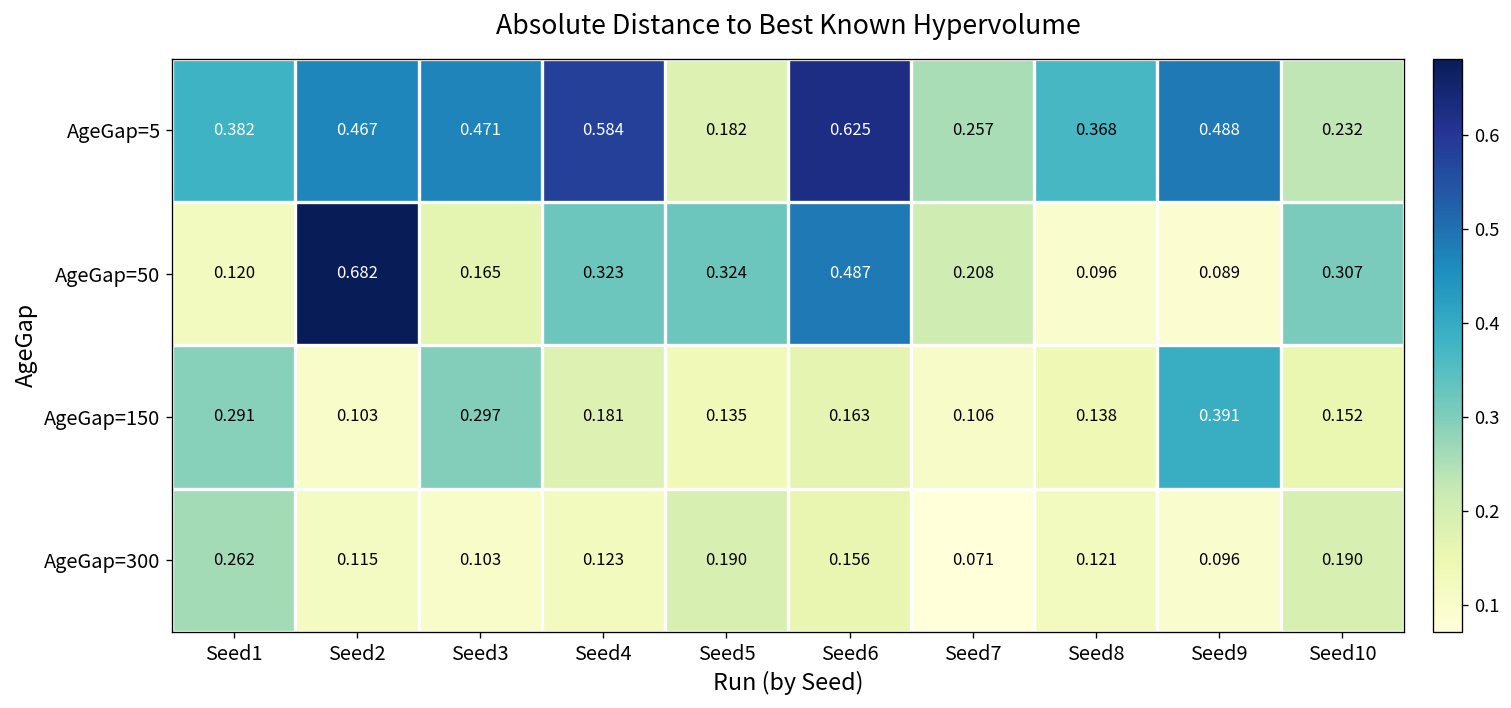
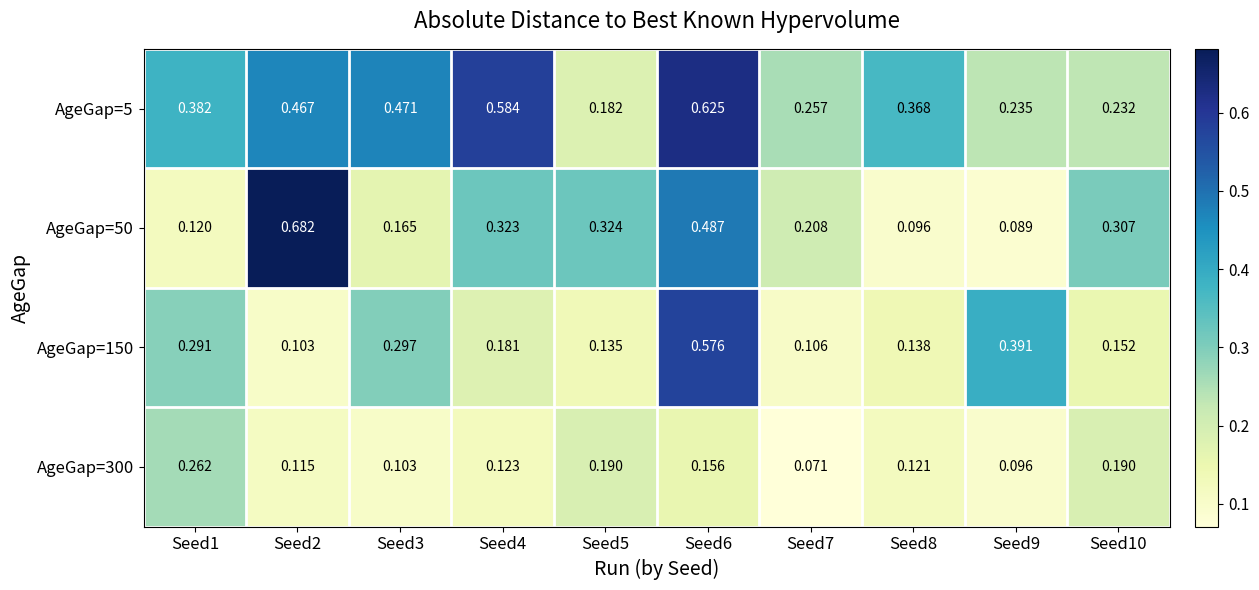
  {
    "AgeGap=5": {
      "Seed1": 0.382,
      "Seed2": 0.467,
      "Seed3": 0.471,
      "Seed4": 0.584,
      "Seed5": 0.182,
      "Seed6": 0.625,
      "Seed7": 0.257,
      "Seed8": 0.368,
-     "Seed9": 0.488,
+     "Seed9": 0.235,
      "Seed10": 0.232
    },
    "AgeGap=50": {
      "Seed1": 0.120,
      "Seed2": 0.682,
      "Seed3": 0.165,
      "Seed4": 0.323,
      "Seed5": 0.324,
      "Seed6": 0.487,
      "Seed7": 0.208,
      "Seed8": 0.096,
      "Seed9": 0.089,
      "Seed10": 0.307
    },
    "AgeGap=150": {
      "Seed1": 0.291,
      "Seed2": 0.103,
      "Seed3": 0.297,
      "Seed4": 0.181,
      "Seed5": 0.135,
-     "Seed6": 0.163,
+     "Seed6": 0.576,
      "Seed7": 0.106,
      "Seed8": 0.138,
      "Seed9": 0.391,
      "Seed10": 0.152
    },
    "AgeGap=300": {
      "Seed1": 0.262,
      "Seed2": 0.115,
      "Seed3": 0.103,
      "Seed4": 0.123,
      "Seed5": 0.190,
      "Seed6": 0.156,
      "Seed7": 0.071,
      "Seed8": 0.121,
      "Seed9": 0.096,
      "Seed10": 0.190
    }
  }
